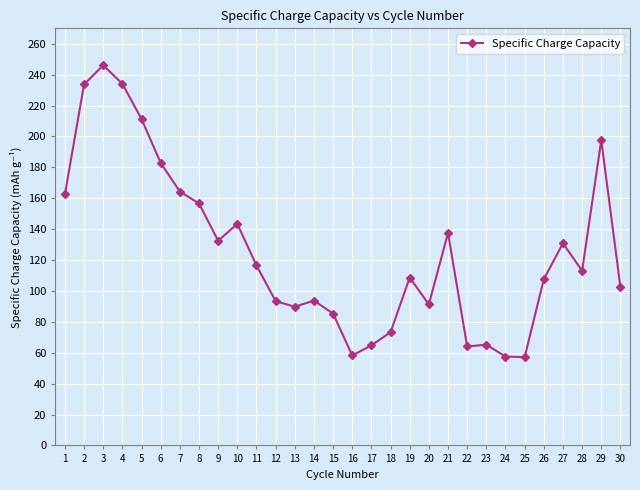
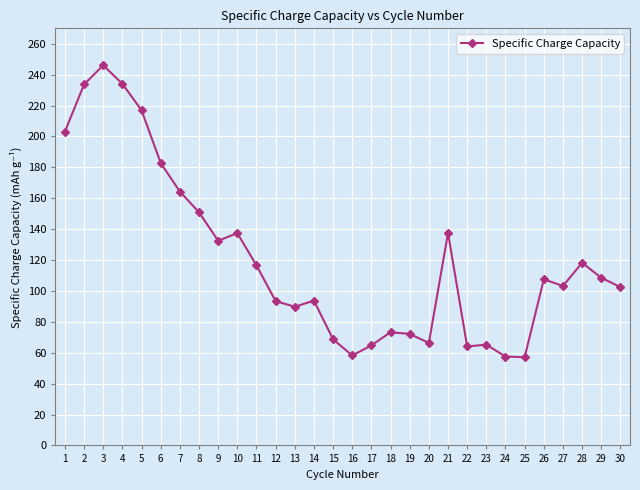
  {
-   "1": 163,
+   "1": 203,
    "2": 234,
    "3": 246,
    "4": 234,
-   "5": 211,
+   "5": 217,
    "6": 183,
    "7": 164,
-   "8": 157,
+   "8": 151,
    "9": 132,
-   "10": 143,
+   "10": 137,
    "11": 117,
    "12": 93,
    "13": 90,
    "14": 94,
-   "15": 85,
+   "15": 69,
    "16": 58,
    "17": 65,
    "18": 73,
-   "19": 109,
-   "20": 91,
+   "19": 72,
+   "20": 66,
    "21": 138,
    "22": 64,
    "23": 65,
    "24": 58,
    "25": 57,
    "26": 108,
-   "27": 131,
-   "28": 113,
-   "29": 198,
+   "27": 103,
+   "28": 118,
+   "29": 109,
    "30": 102
  }
